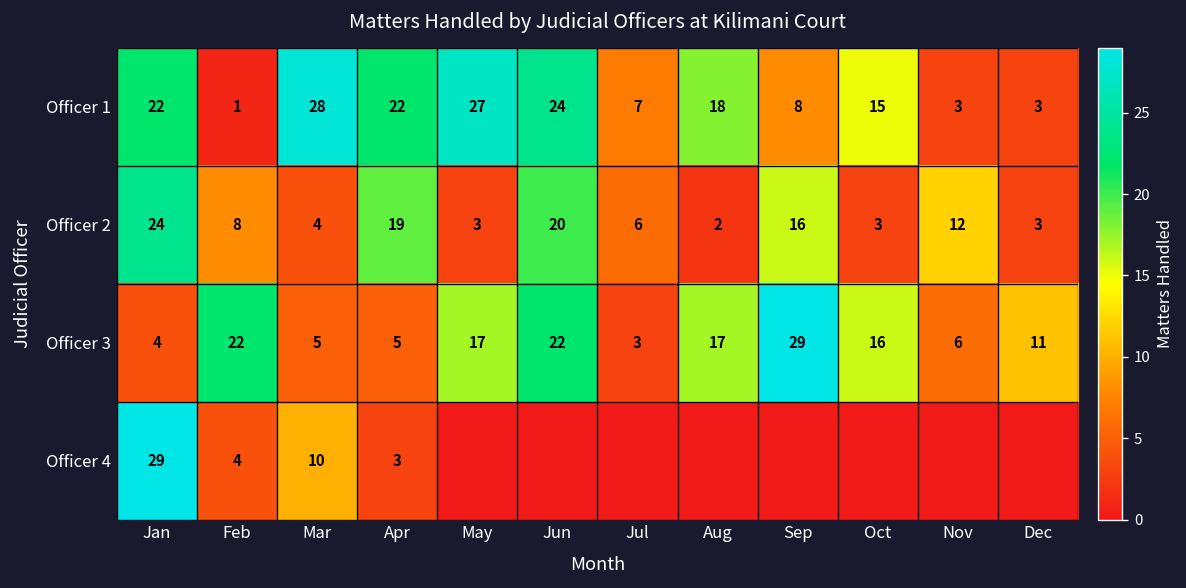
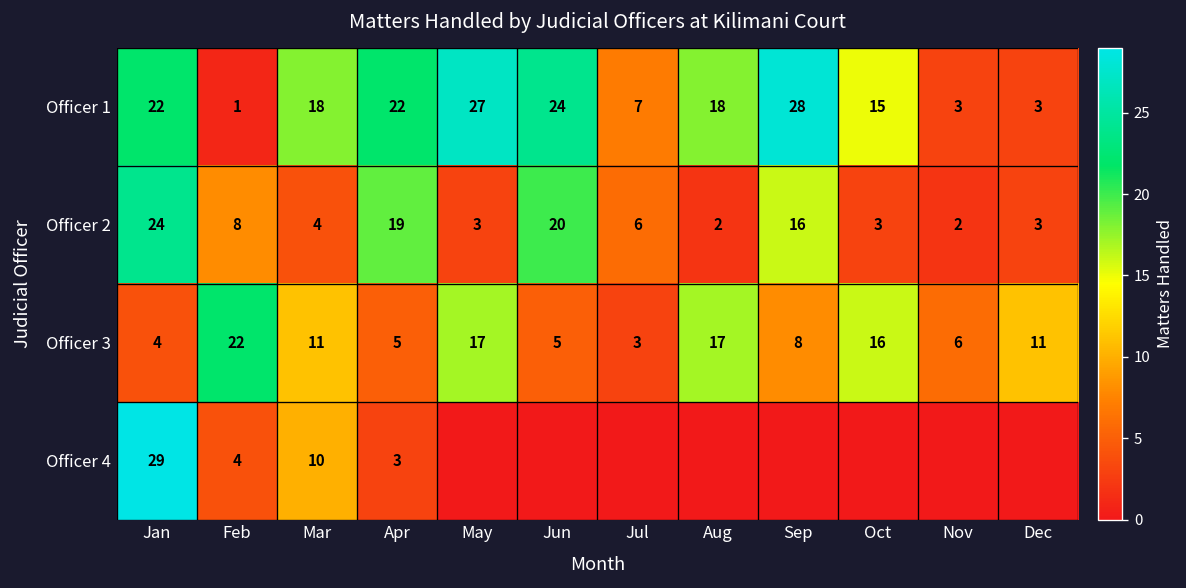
  {
    "Officer 1": {
      "Jan": 22,
      "Feb": 1,
-     "Mar": 28,
+     "Mar": 18,
      "Apr": 22,
      "May": 27,
      "Jun": 24,
      "Jul": 7,
      "Aug": 18,
-     "Sep": 8,
+     "Sep": 28,
      "Oct": 15,
      "Nov": 3,
      "Dec": 3
    },
    "Officer 2": {
      "Jan": 24,
      "Feb": 8,
      "Mar": 4,
      "Apr": 19,
      "May": 3,
      "Jun": 20,
      "Jul": 6,
      "Aug": 2,
      "Sep": 16,
      "Oct": 3,
-     "Nov": 12,
+     "Nov": 2,
      "Dec": 3
    },
    "Officer 3": {
      "Jan": 4,
      "Feb": 22,
-     "Mar": 5,
+     "Mar": 11,
      "Apr": 5,
      "May": 17,
-     "Jun": 22,
+     "Jun": 5,
      "Jul": 3,
      "Aug": 17,
-     "Sep": 29,
+     "Sep": 8,
      "Oct": 16,
      "Nov": 6,
      "Dec": 11
    },
    "Officer 4": {
      "Jan": 29,
      "Feb": 4,
      "Mar": 10,
      "Apr": 3
    }
  }
